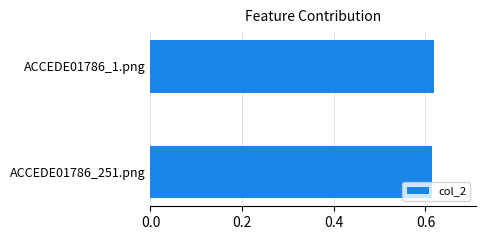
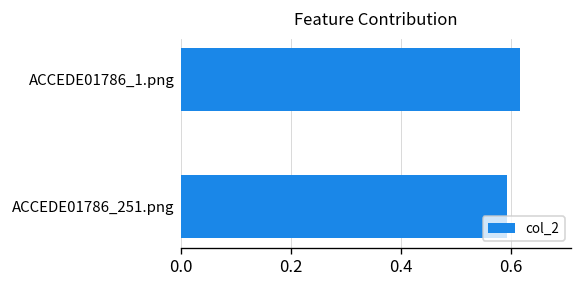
  {
    "ACCEDE01786_1.png": 0.62,
-   "ACCEDE01786_251.png": 0.61
+   "ACCEDE01786_251.png": 0.59
  }
